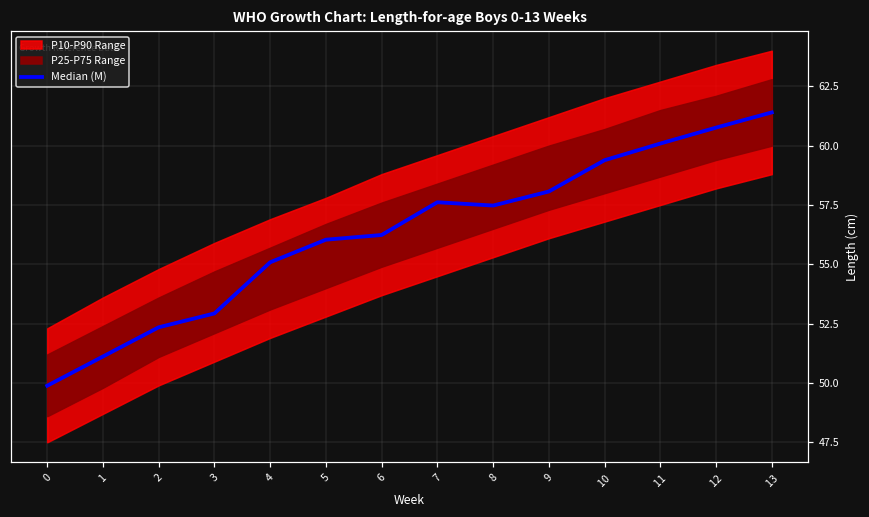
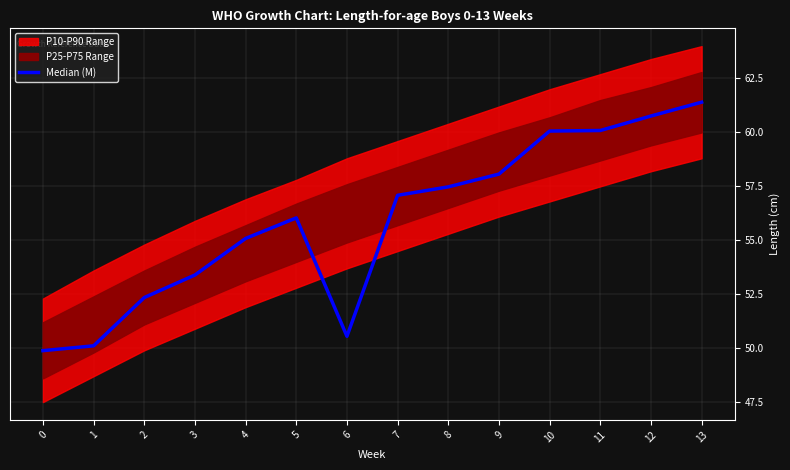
  {
    "Median (M)": {
      "0": 49.9,
-     "1": 51.1,
+     "1": 50.1,
      "2": 52.3,
-     "3": 52.9,
+     "3": 53.4,
      "4": 55.1,
      "5": 56.0,
-     "6": 56.2,
-     "7": 57.6,
+     "6": 50.5,
+     "7": 57.1,
      "8": 57.5,
      "9": 58.1,
-     "10": 59.4,
+     "10": 60.1,
      "11": 60.1,
      "12": 60.8,
      "13": 61.4
    }
  }
